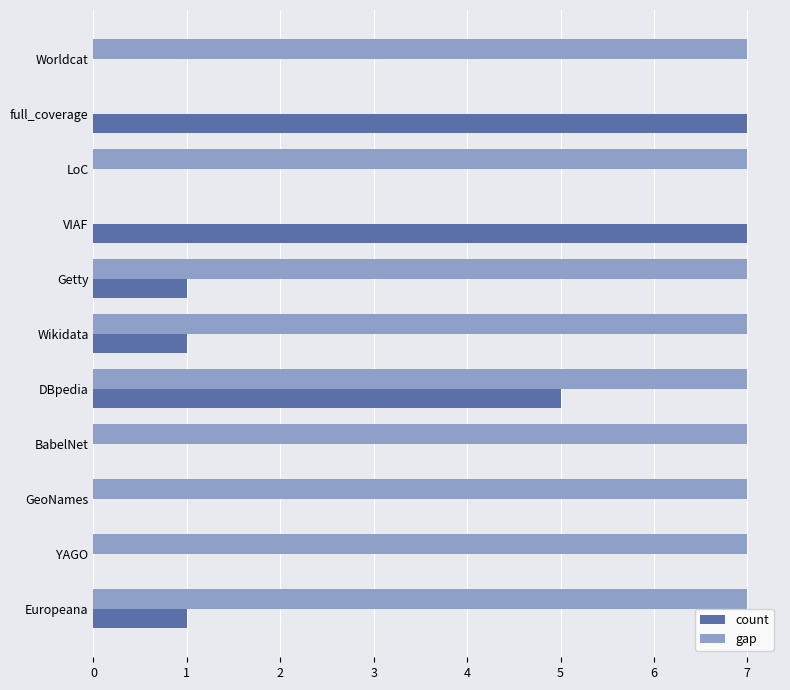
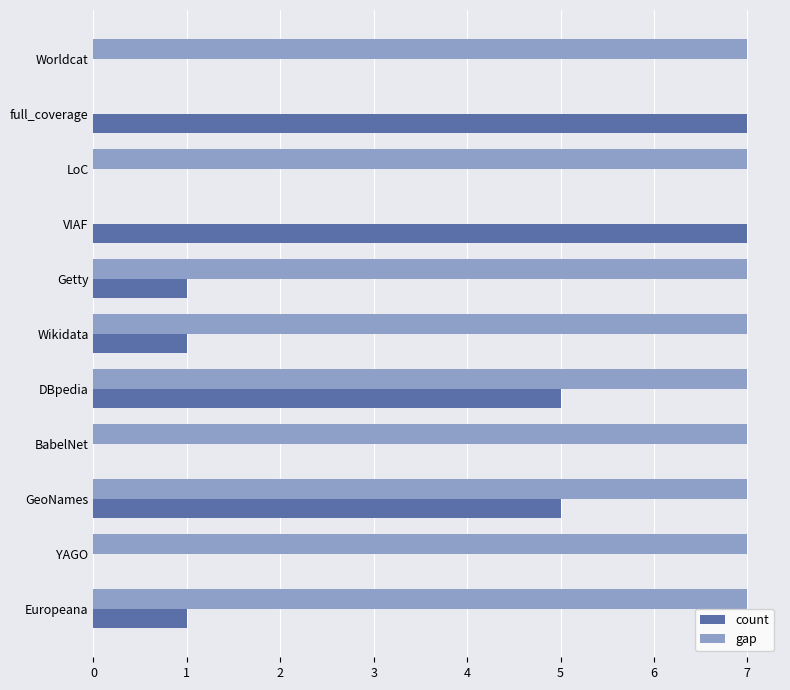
  {
    "count": {
      "Worldcat": 0,
      "full_coverage": 7,
      "LoC": 0,
      "VIAF": 7,
      "Getty": 1,
      "Wikidata": 1,
      "DBpedia": 5,
      "BabelNet": 0,
-     "GeoNames": 0,
+     "GeoNames": 5,
      "YAGO": 0,
      "Europeana": 1
    },
    "gap": {
      "Worldcat": 7,
      "full_coverage": 0,
      "LoC": 7,
      "VIAF": 0,
      "Getty": 7,
      "Wikidata": 7,
      "DBpedia": 7,
      "BabelNet": 7,
      "GeoNames": 7,
      "YAGO": 7,
      "Europeana": 7
    }
  }
